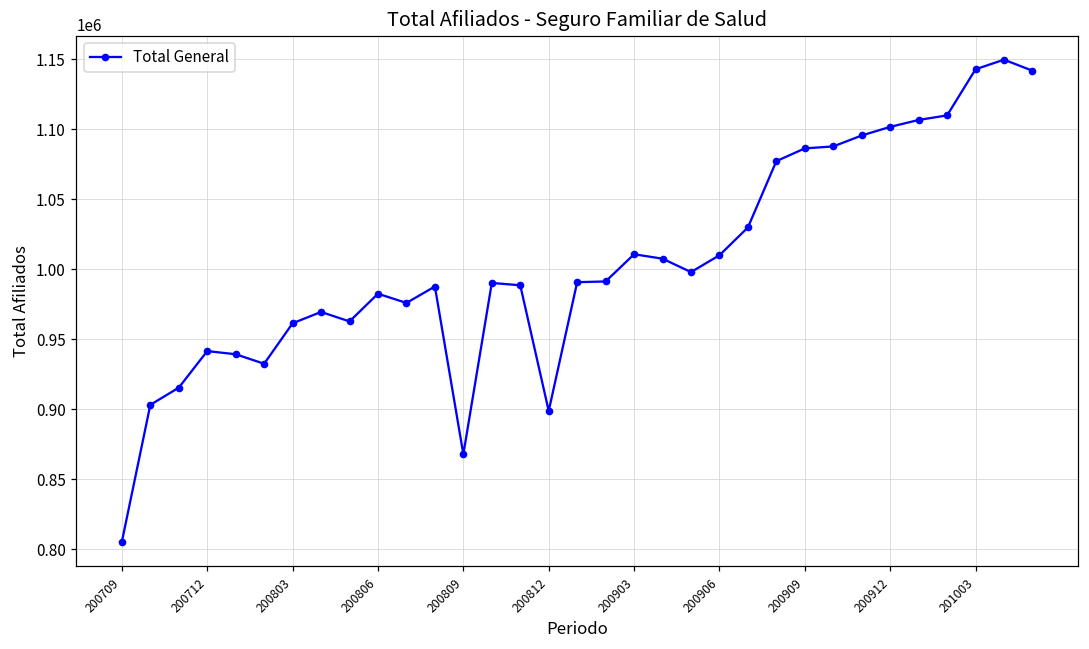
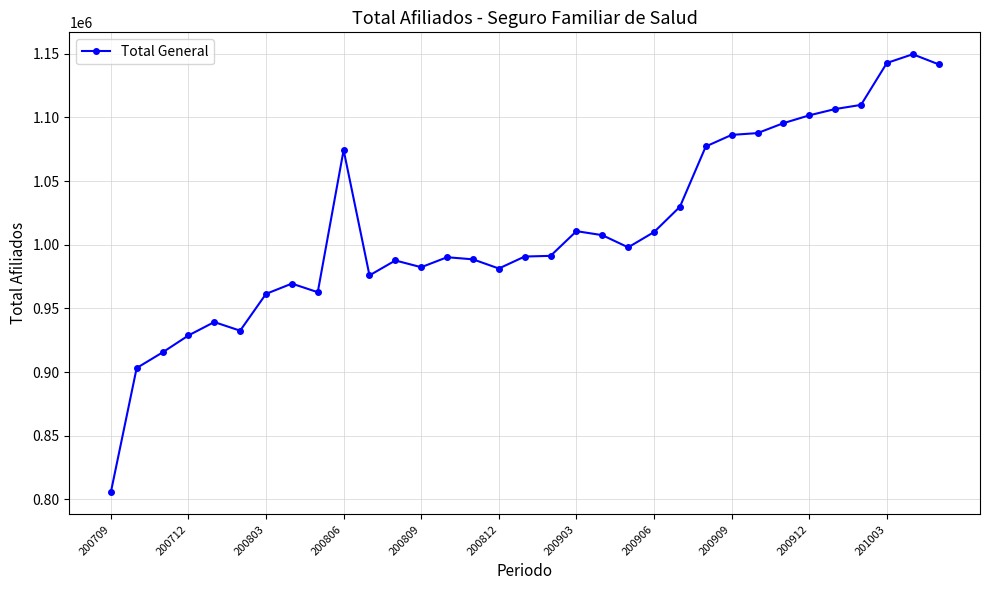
  {
    "200709": 805000,
-   "200712": 942000,
+   "200712": 929000,
    "200803": 961000,
-   "200806": 983000,
-   "200809": 868000,
-   "200812": 899000,
+   "200806": 1074000,
+   "200809": 982000,
+   "200812": 981000,
    "200903": 1011000,
    "200906": 1010000,
    "200909": 1086000,
    "200912": 1102000,
    "201003": 1143000
  }
